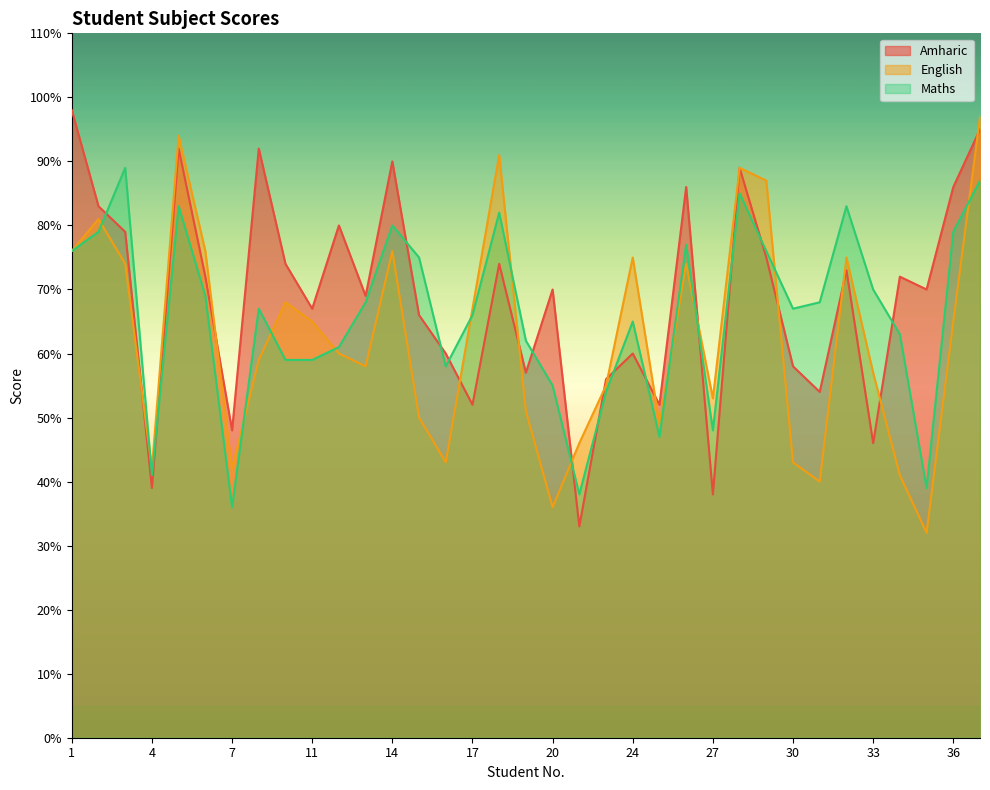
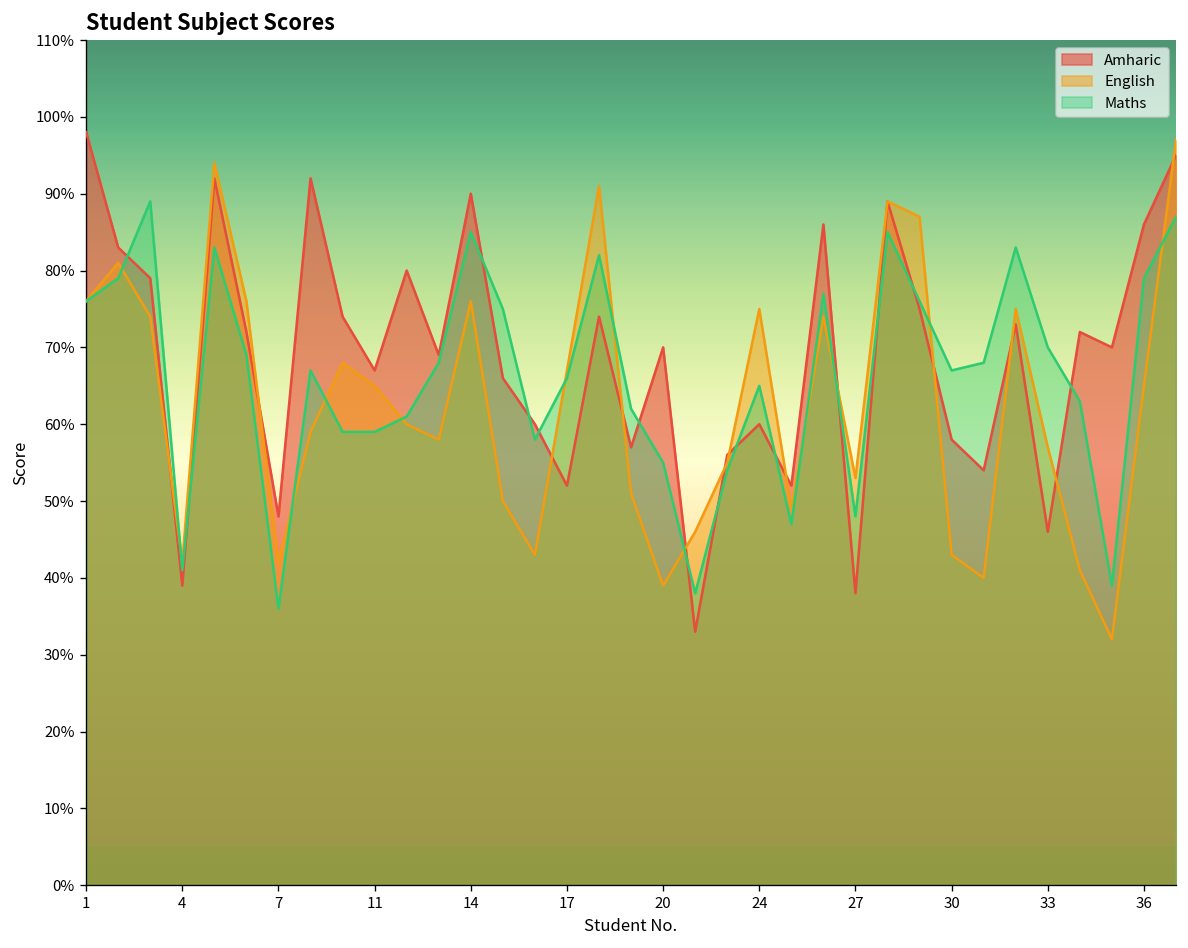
  {
    "Amharic": {
      "1": "98%",
      "4": "39%",
      "7": "48%",
      "11": "67%",
      "14": "90%",
      "17": "52%",
      "20": "70%",
      "24": "60%",
      "27": "38%",
      "30": "58%",
      "33": "46%",
      "36": "86%"
    },
    "English": {
      "4": "42%",
      "7": "42%",
      "11": "65%",
      "14": "76%",
      "17": "67%",
-     "20": "36%",
+     "20": "39%",
      "24": "75%",
      "27": "53%",
      "30": "43%",
      "33": "57%",
      "36": "65%"
    },
    "Maths": {
      "4": "41%",
      "7": "36%",
      "11": "59%",
-     "14": "80%",
+     "14": "85%",
      "17": "66%",
      "20": "55%",
      "24": "65%",
      "27": "48%",
      "30": "67%",
      "33": "70%",
      "36": "79%"
    }
  }
